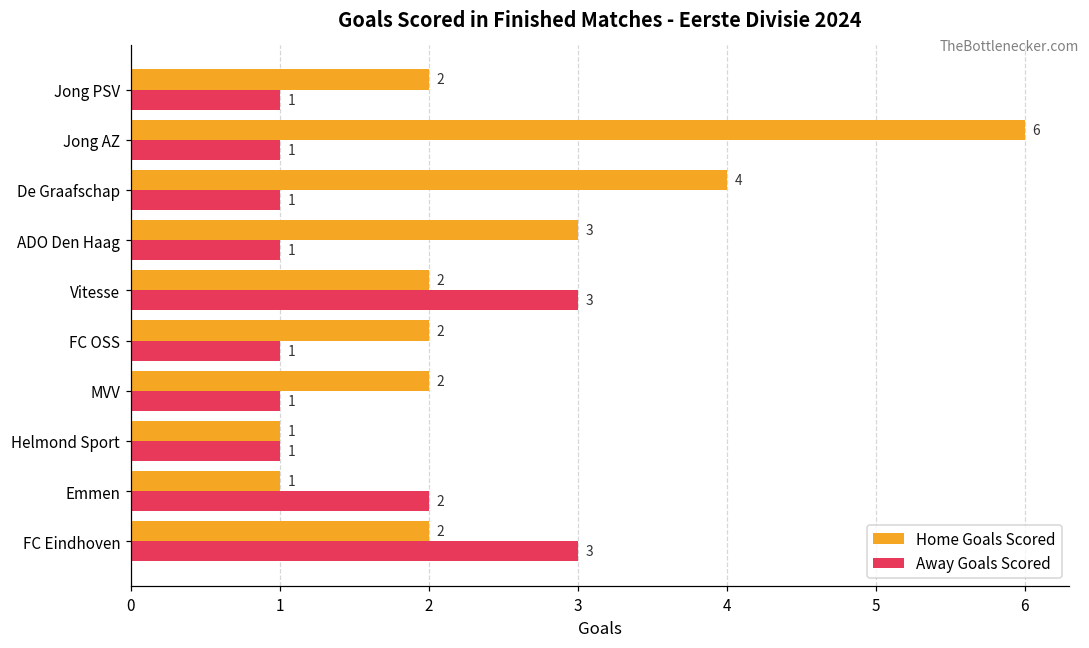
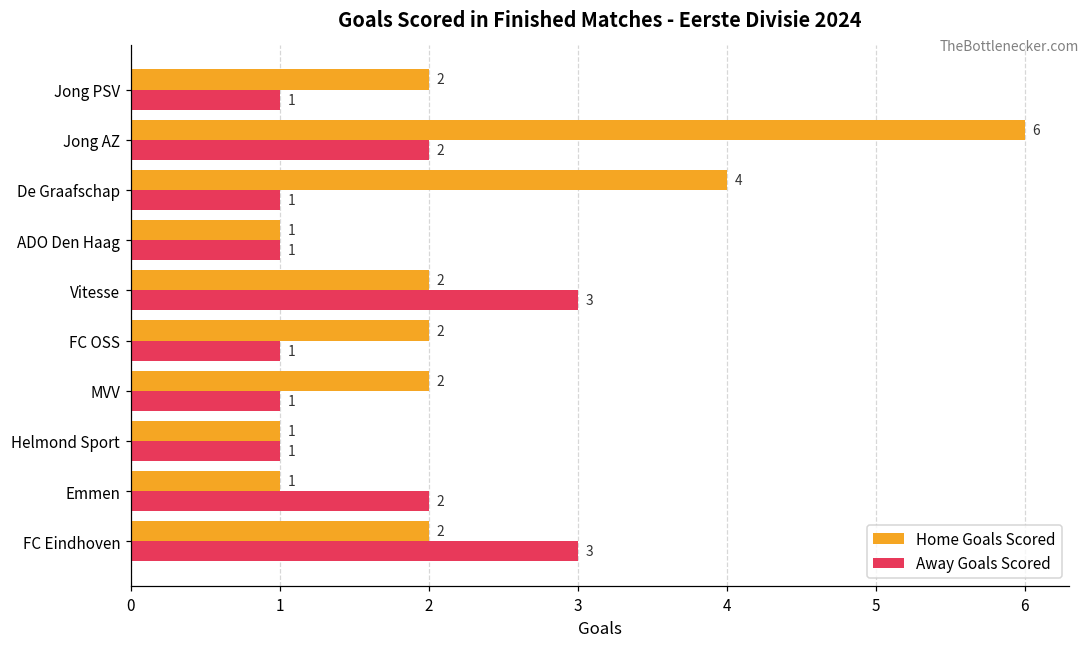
  {
    "Home Goals Scored": {
      "Jong PSV": 2,
      "Jong AZ": 6,
      "De Graafschap": 4,
-     "ADO Den Haag": 3,
+     "ADO Den Haag": 1,
      "Vitesse": 2,
      "FC OSS": 2,
      "MVV": 2,
      "Helmond Sport": 1,
      "Emmen": 1,
      "FC Eindhoven": 2
    },
    "Away Goals Scored": {
      "Jong PSV": 1,
-     "Jong AZ": 1,
+     "Jong AZ": 2,
      "De Graafschap": 1,
      "ADO Den Haag": 1,
      "Vitesse": 3,
      "FC OSS": 1,
      "MVV": 1,
      "Helmond Sport": 1,
      "Emmen": 2,
      "FC Eindhoven": 3
    }
  }
